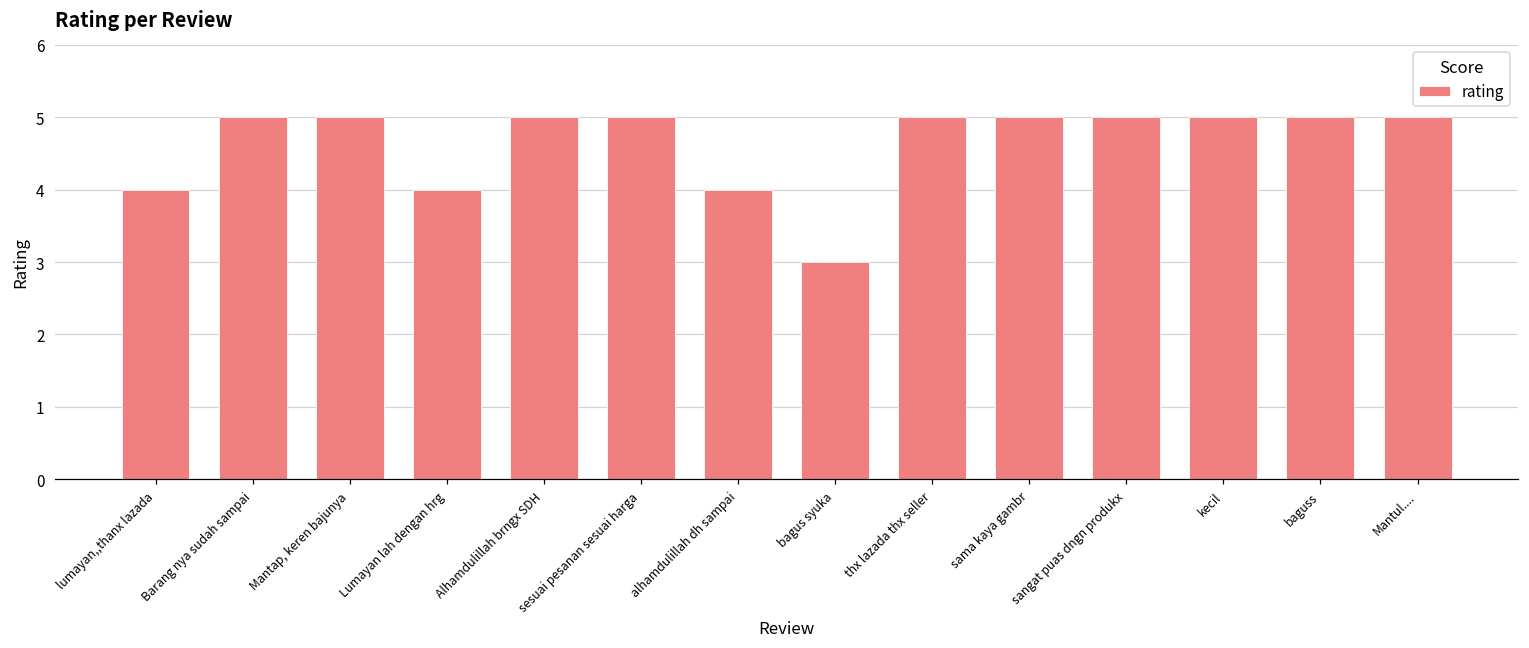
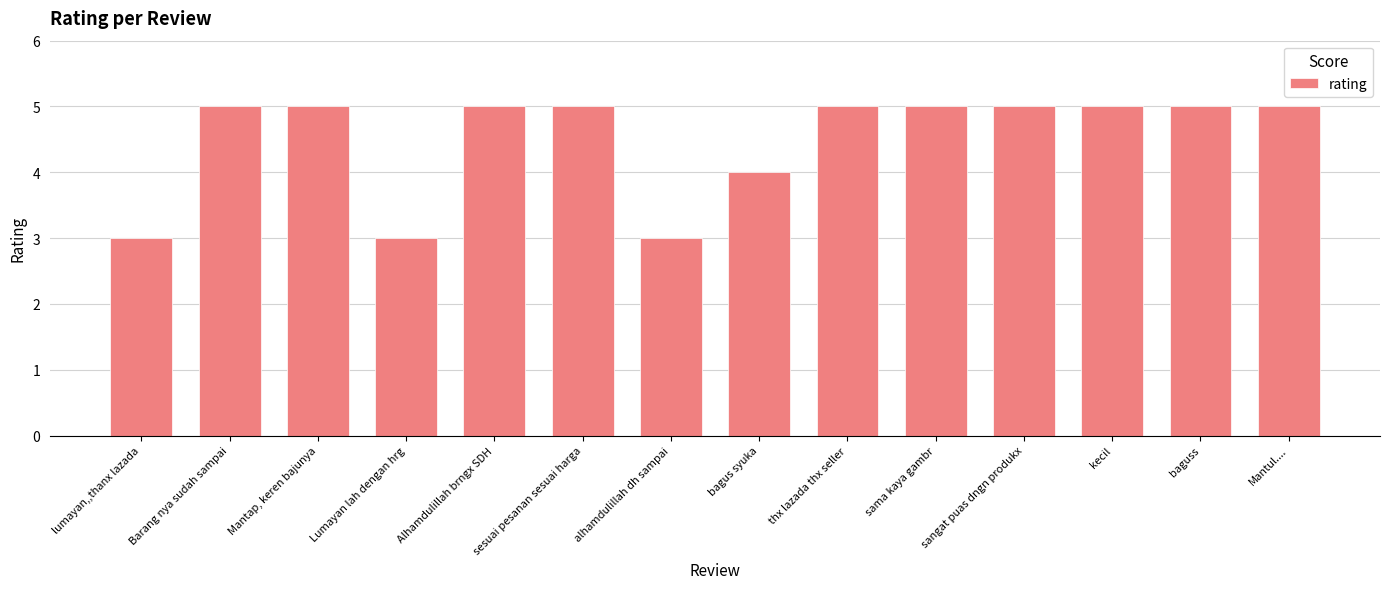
  {
-   "lumayan,,thanx lazada": 4,
+   "lumayan,,thanx lazada": 3,
    "Barang nya sudah sampai": 5,
    "Mantap, keren bajunya": 5,
-   "Lumayan lah dengan hrg": 4,
+   "Lumayan lah dengan hrg": 3,
    "Alhamdulillah brngx SDH": 5,
    "sesuai pesanan sesuai harga": 5,
-   "alhamdulillah dh sampai": 4,
-   "bagus syuka": 3,
+   "alhamdulillah dh sampai": 3,
+   "bagus syuka": 4,
    "thx lazada thx seller": 5,
    "sama kaya gambr": 5,
    "sangat puas dngn produkx": 5,
    "kecil": 5,
    "baguss": 5,
    "Mantul....": 5
  }
